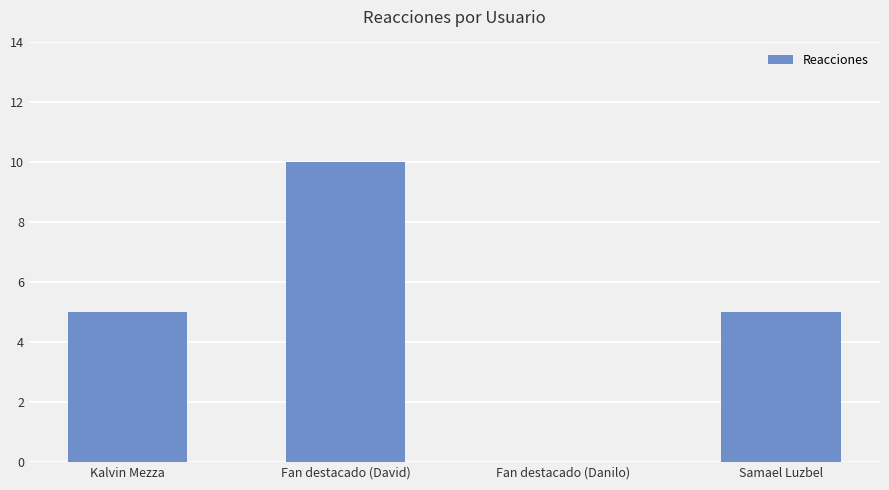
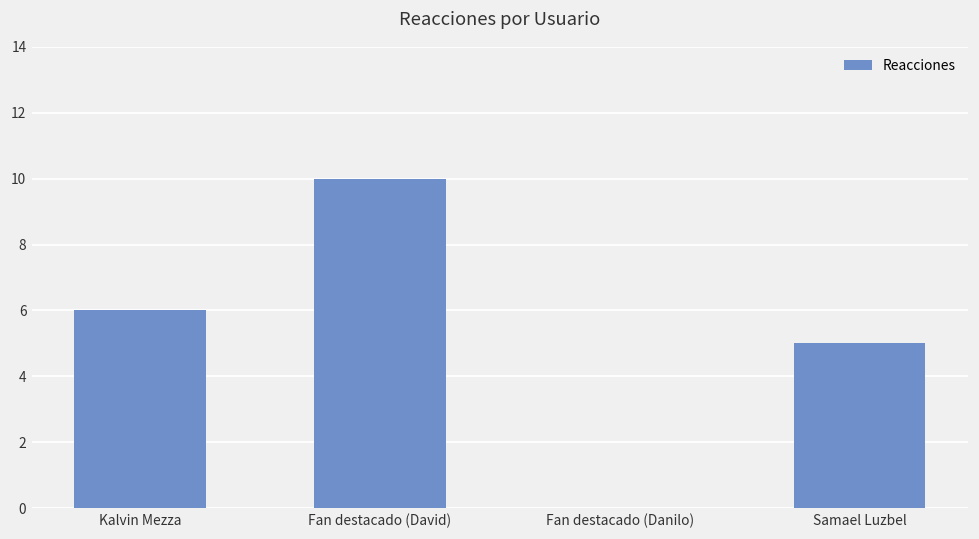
  {
-   "Kalvin Mezza": 5,
+   "Kalvin Mezza": 6,
    "Fan destacado (David)": 10,
    "Fan destacado (Danilo)": 0,
    "Samael Luzbel": 5
  }
